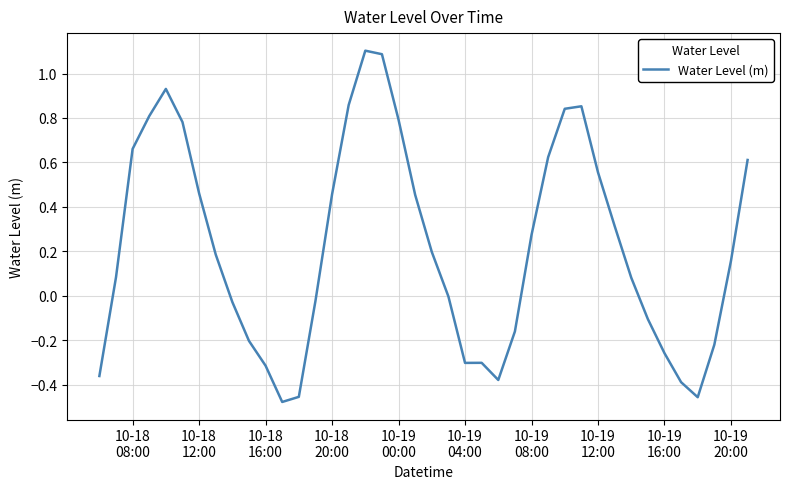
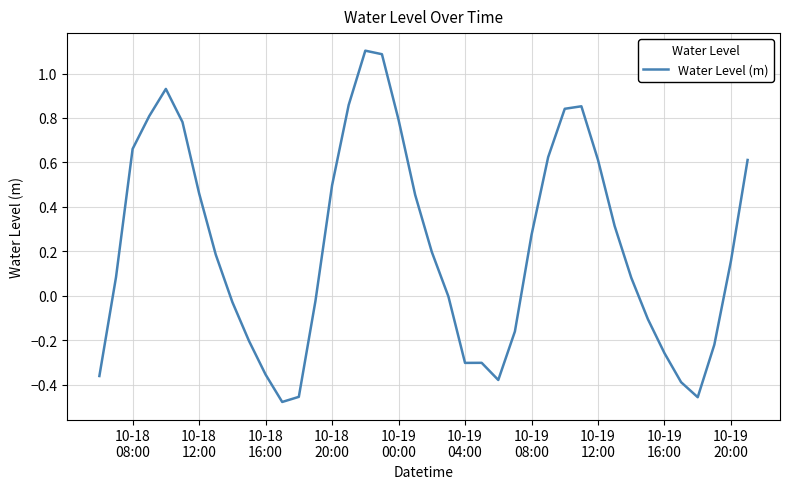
  {
    "10-18 08:00": 0.66,
    "10-18 12:00": 0.46,
-   "10-18 16:00": -0.31,
-   "10-18 20:00": 0.46,
+   "10-18 16:00": -0.35,
+   "10-18 20:00": 0.50,
    "10-19 00:00": 0.79,
    "10-19 04:00": -0.30,
    "10-19 08:00": 0.27,
-   "10-19 12:00": 0.56,
+   "10-19 12:00": 0.61,
    "10-19 16:00": -0.26,
    "10-19 20:00": 0.16
  }
